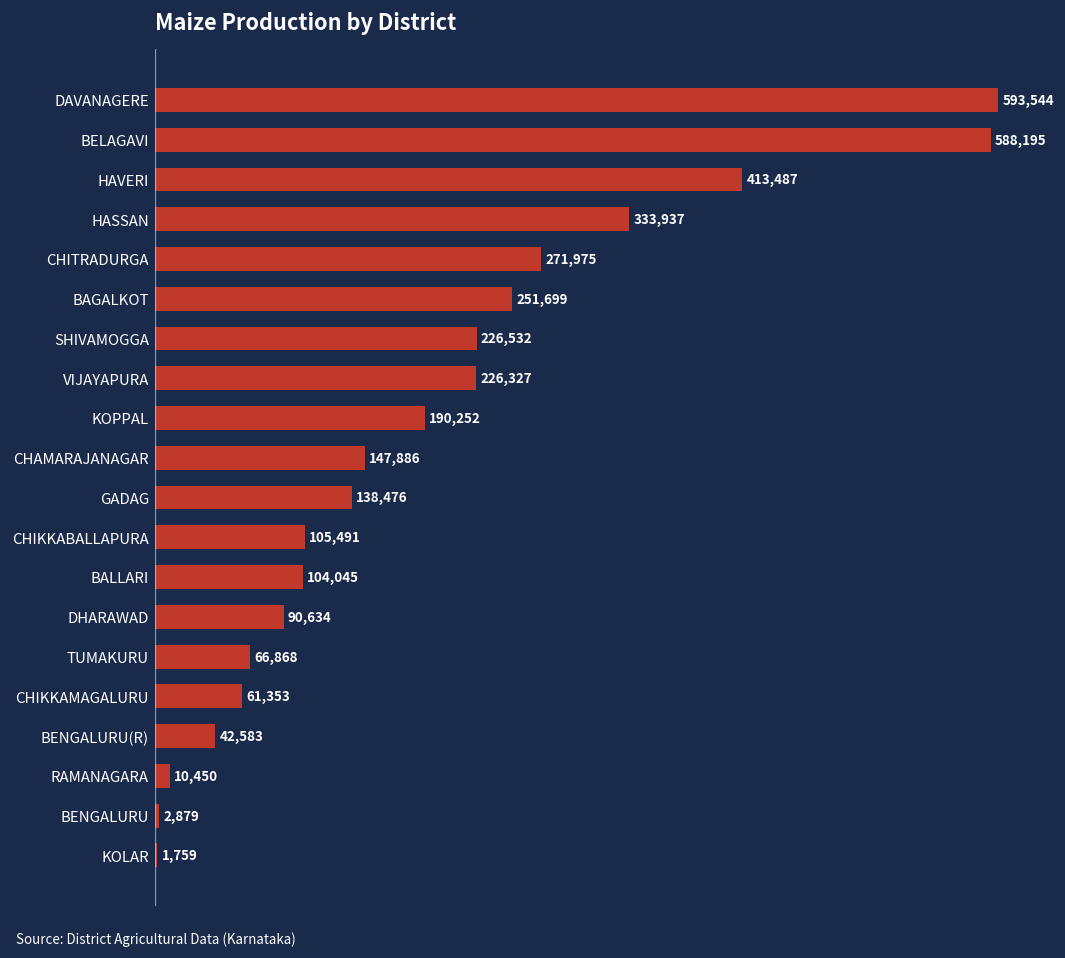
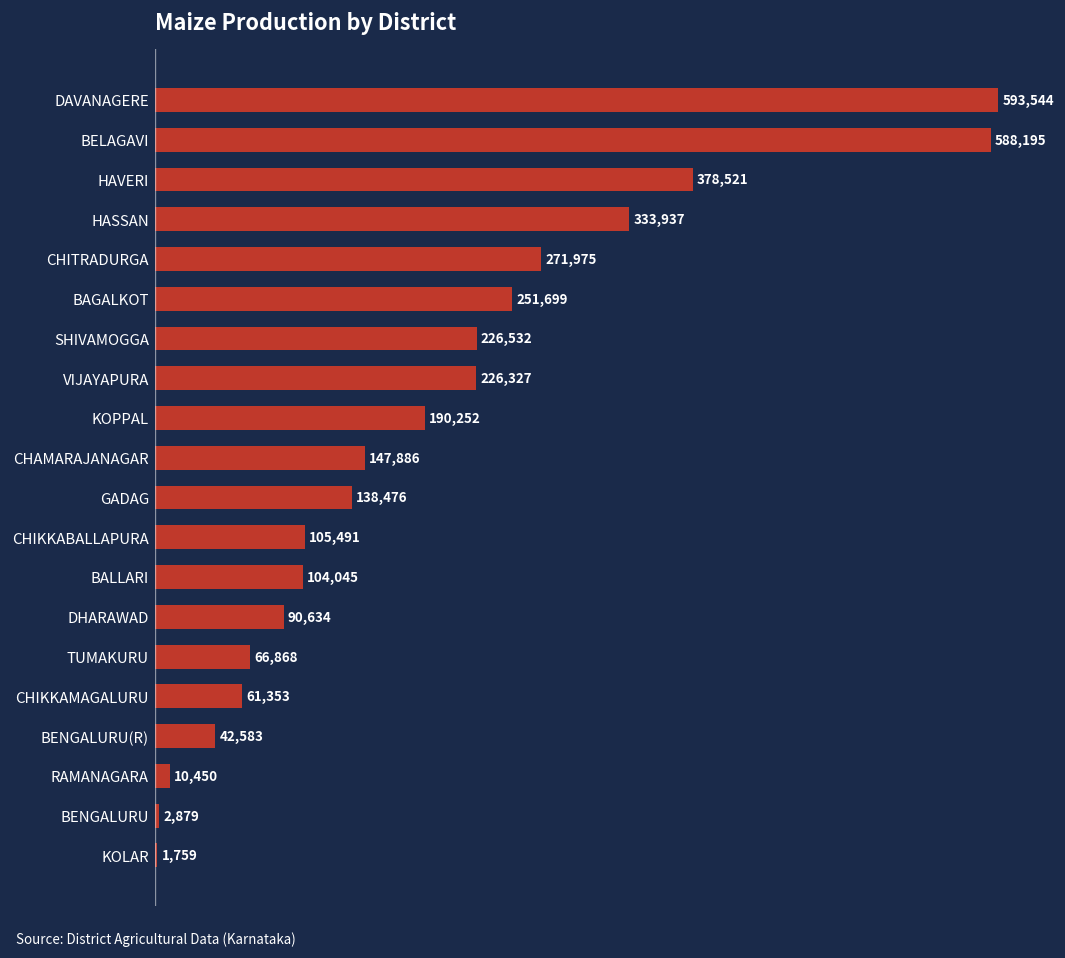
  {
    "DAVANAGERE": "593,544",
    "BELAGAVI": "588,195",
-   "HAVERI": "413,487",
+   "HAVERI": "378,521",
    "HASSAN": "333,937",
    "CHITRADURGA": "271,975",
    "BAGALKOT": "251,699",
    "SHIVAMOGGA": "226,532",
    "VIJAYAPURA": "226,327",
    "KOPPAL": "190,252",
    "CHAMARAJANAGAR": "147,886",
    "GADAG": "138,476",
    "CHIKKABALLAPURA": "105,491",
    "BALLARI": "104,045",
    "DHARAWAD": "90,634",
    "TUMAKURU": "66,868",
    "CHIKKAMAGALURU": "61,353",
    "BENGALURU(R)": "42,583",
    "RAMANAGARA": "10,450",
    "BENGALURU": "2,879",
    "KOLAR": "1,759"
  }
